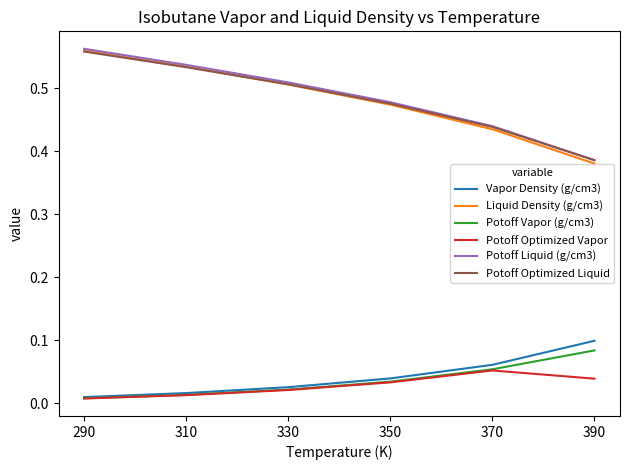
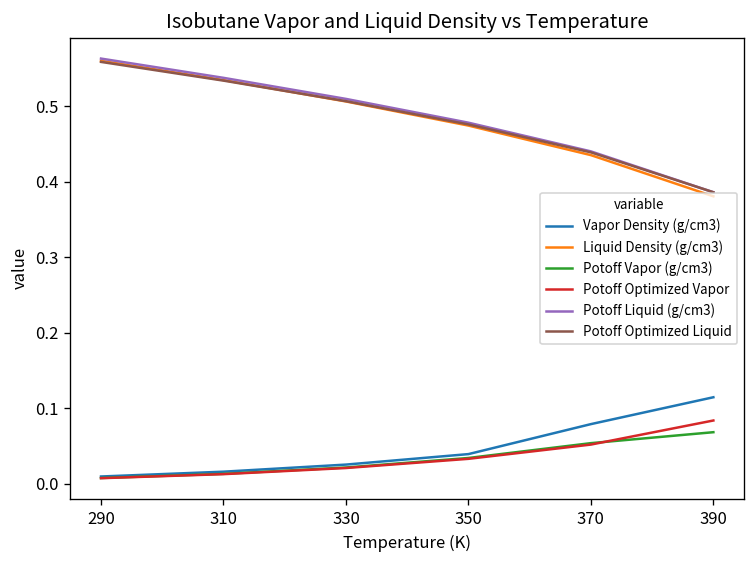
  {
    "Vapor Density (g/cm3)": {
      "350": 0.04,
-     "370": 0.06,
-     "390": 0.10
+     "370": 0.08,
+     "390": 0.11
    },
    "Liquid Density (g/cm3)": {
      "390": 0.38
    },
    "Potoff Vapor (g/cm3)": {
-     "390": 0.08
+     "390": 0.07
    },
    "Potoff Optimized Vapor": {
-     "390": 0.04
+     "390": 0.08
    }
  }
